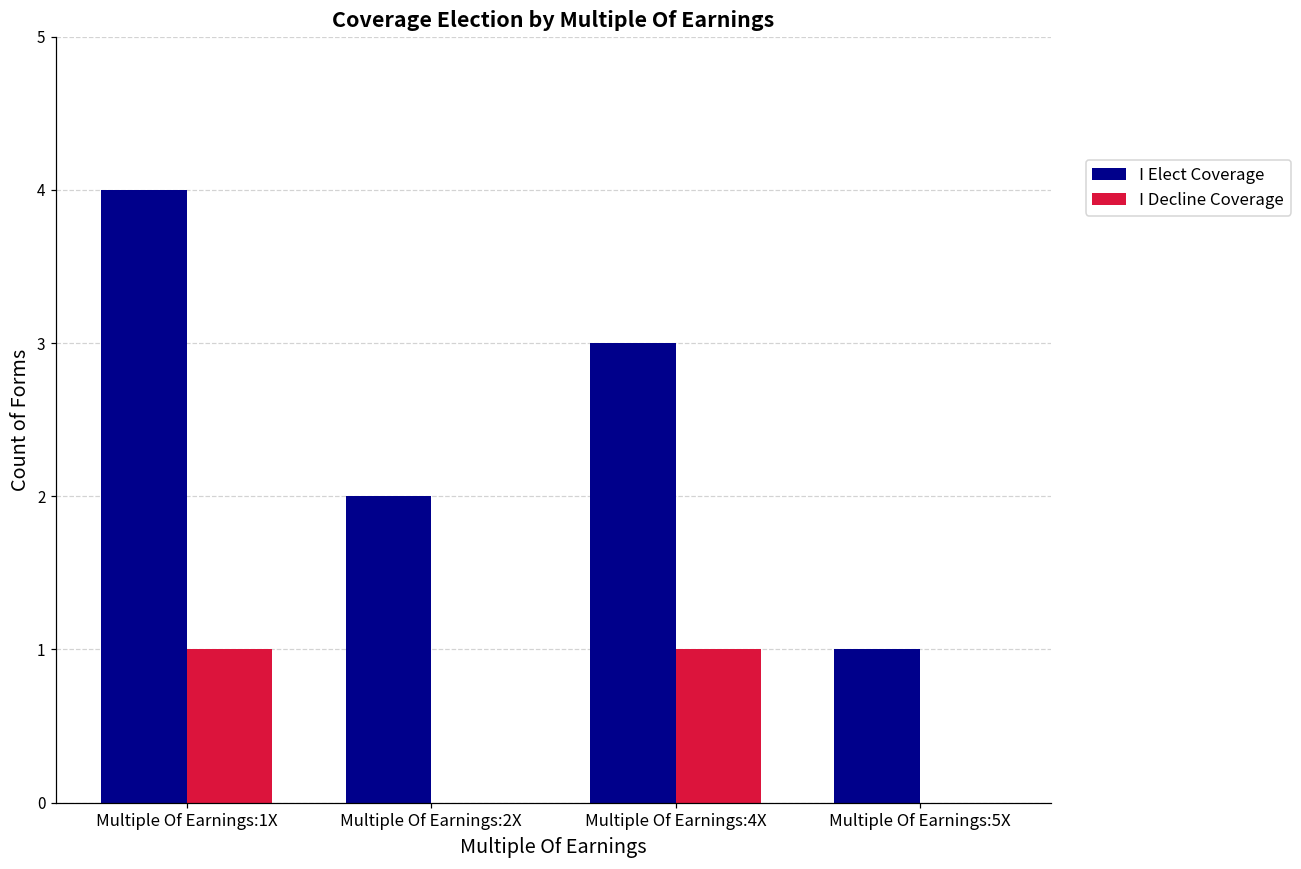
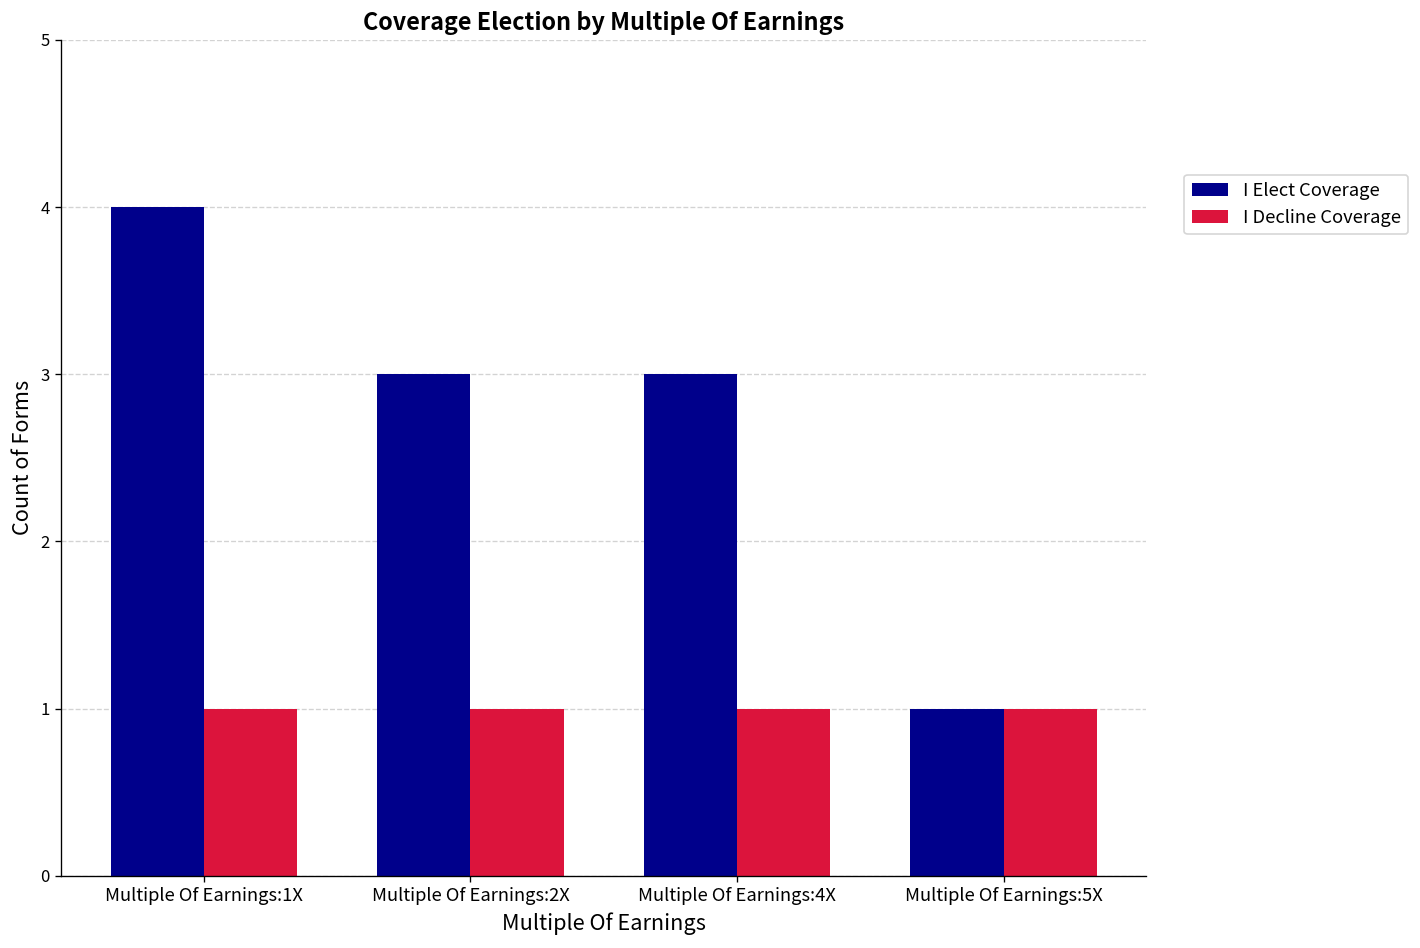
  {
    "I Elect Coverage": {
      "Multiple Of Earnings:1X": 4,
-     "Multiple Of Earnings:2X": 2,
+     "Multiple Of Earnings:2X": 3,
      "Multiple Of Earnings:4X": 3,
      "Multiple Of Earnings:5X": 1
    },
    "I Decline Coverage": {
      "Multiple Of Earnings:1X": 1,
-     "Multiple Of Earnings:2X": 0,
+     "Multiple Of Earnings:2X": 1,
      "Multiple Of Earnings:4X": 1,
-     "Multiple Of Earnings:5X": 0
+     "Multiple Of Earnings:5X": 1
    }
  }
